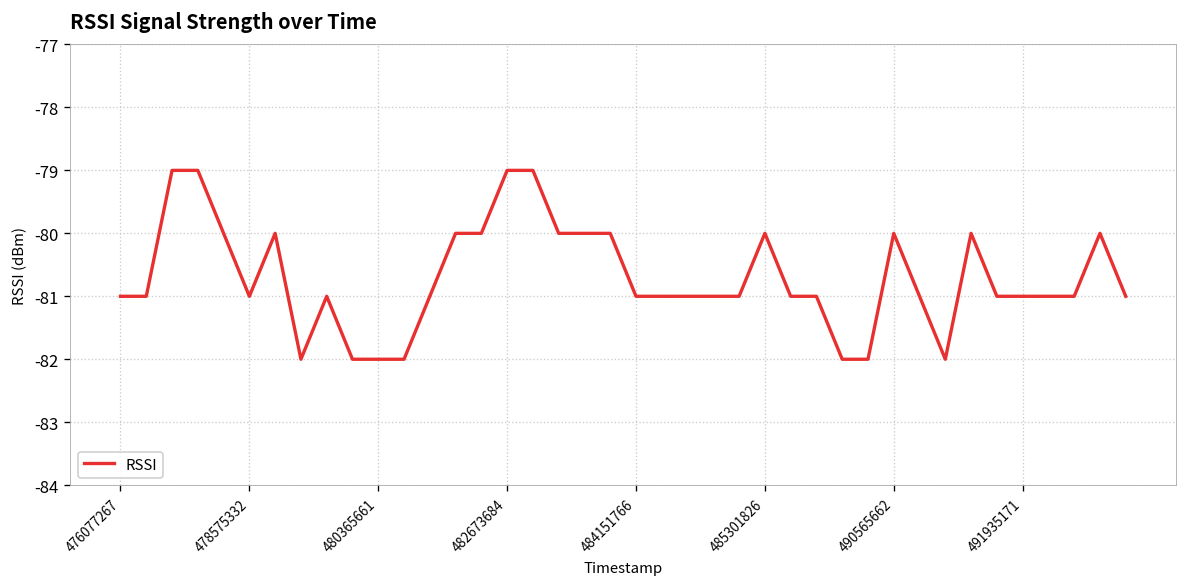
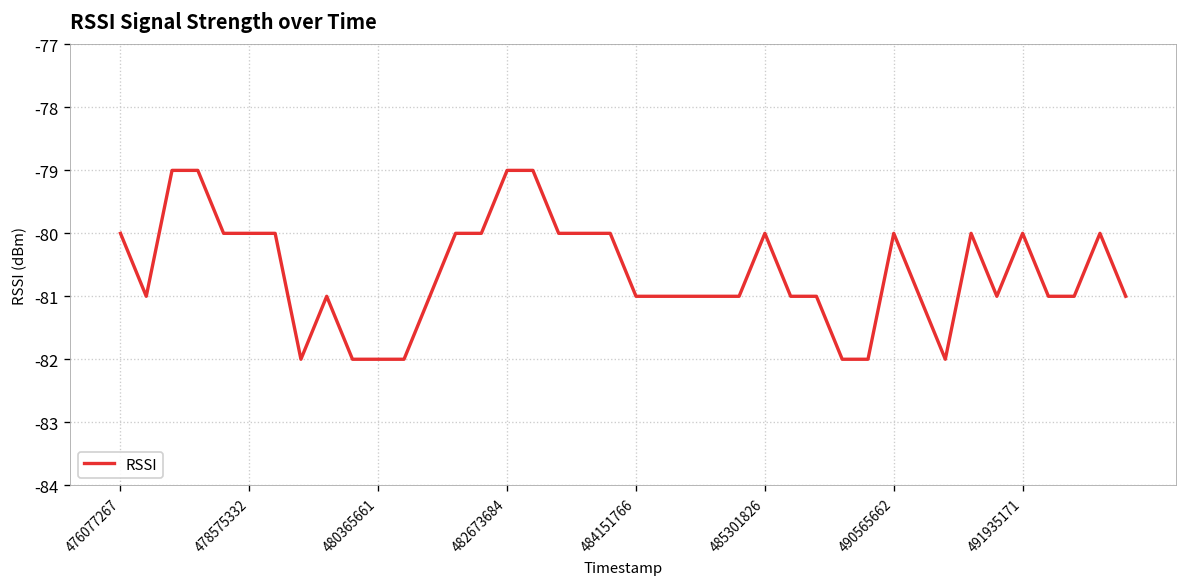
  {
-   "476077267": -81,
-   "478575332": -81,
+   "476077267": -80,
+   "478575332": -80,
    "480365661": -82,
    "482673684": -79,
    "484151766": -81,
    "485301826": -80,
    "490565662": -80,
-   "491935171": -81
+   "491935171": -80
  }
